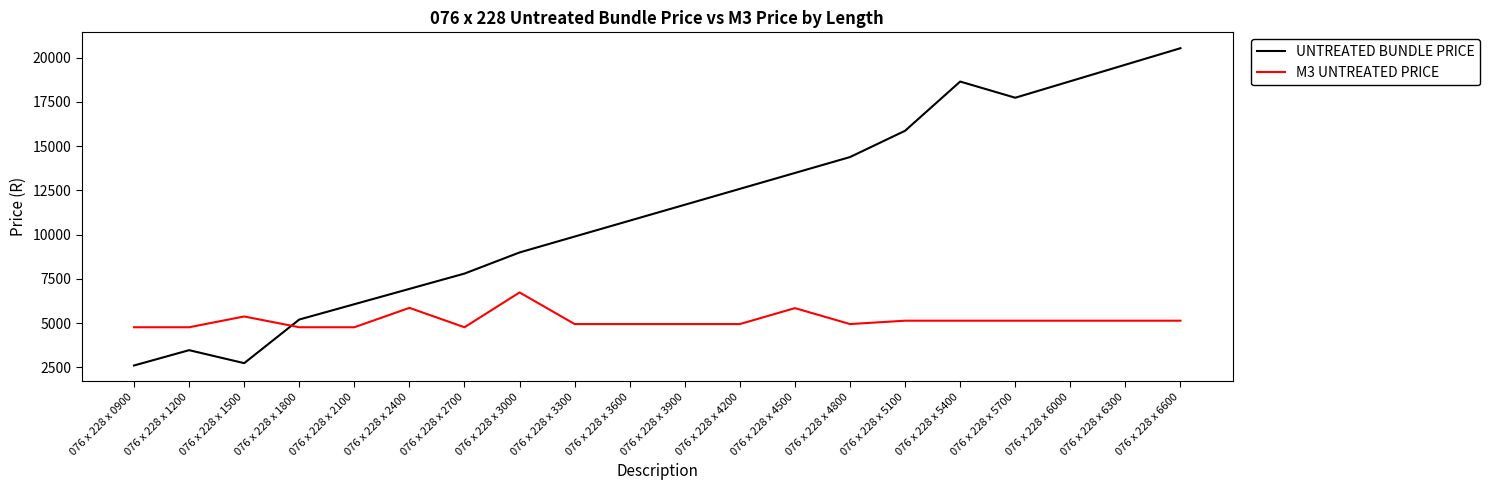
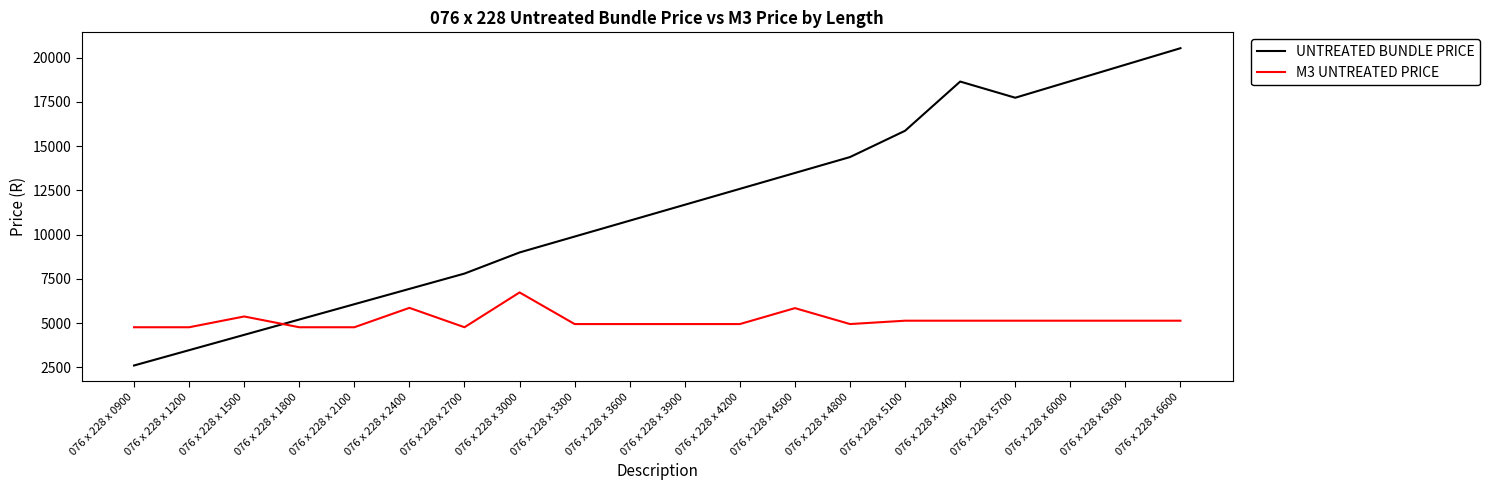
  {
    "UNTREATED BUNDLE PRICE": {
      "076 x 228 x 0900": 2600,
      "076 x 228 x 1200": 3500,
-     "076 x 228 x 1500": 2700,
+     "076 x 228 x 1500": 4300,
      "076 x 228 x 1800": 5200,
      "076 x 228 x 2100": 6100,
      "076 x 228 x 2400": 6900,
      "076 x 228 x 2700": 7800,
      "076 x 228 x 3000": 9000,
      "076 x 228 x 3300": 9900,
      "076 x 228 x 3600": 10800,
      "076 x 228 x 3900": 11700,
      "076 x 228 x 4200": 12600,
      "076 x 228 x 4500": 13500,
      "076 x 228 x 4800": 14400,
      "076 x 228 x 5100": 15900,
      "076 x 228 x 5400": 18600,
      "076 x 228 x 5700": 17700,
      "076 x 228 x 6000": 18700,
      "076 x 228 x 6300": 19600,
      "076 x 228 x 6600": 20500
    },
    "M3 UNTREATED PRICE": {
      "076 x 228 x 0900": 4800,
      "076 x 228 x 1200": 4800,
      "076 x 228 x 1500": 5400,
      "076 x 228 x 1800": 4800,
      "076 x 228 x 2100": 4800,
      "076 x 228 x 2400": 5900,
      "076 x 228 x 2700": 4800,
      "076 x 228 x 3000": 6700,
      "076 x 228 x 3300": 4900,
      "076 x 228 x 3600": 4900,
      "076 x 228 x 3900": 4900,
      "076 x 228 x 4200": 4900,
      "076 x 228 x 4500": 5800,
      "076 x 228 x 4800": 4900,
      "076 x 228 x 5100": 5100,
      "076 x 228 x 5400": 5100,
      "076 x 228 x 5700": 5100,
      "076 x 228 x 6000": 5100,
      "076 x 228 x 6300": 5100,
      "076 x 228 x 6600": 5100
    }
  }
